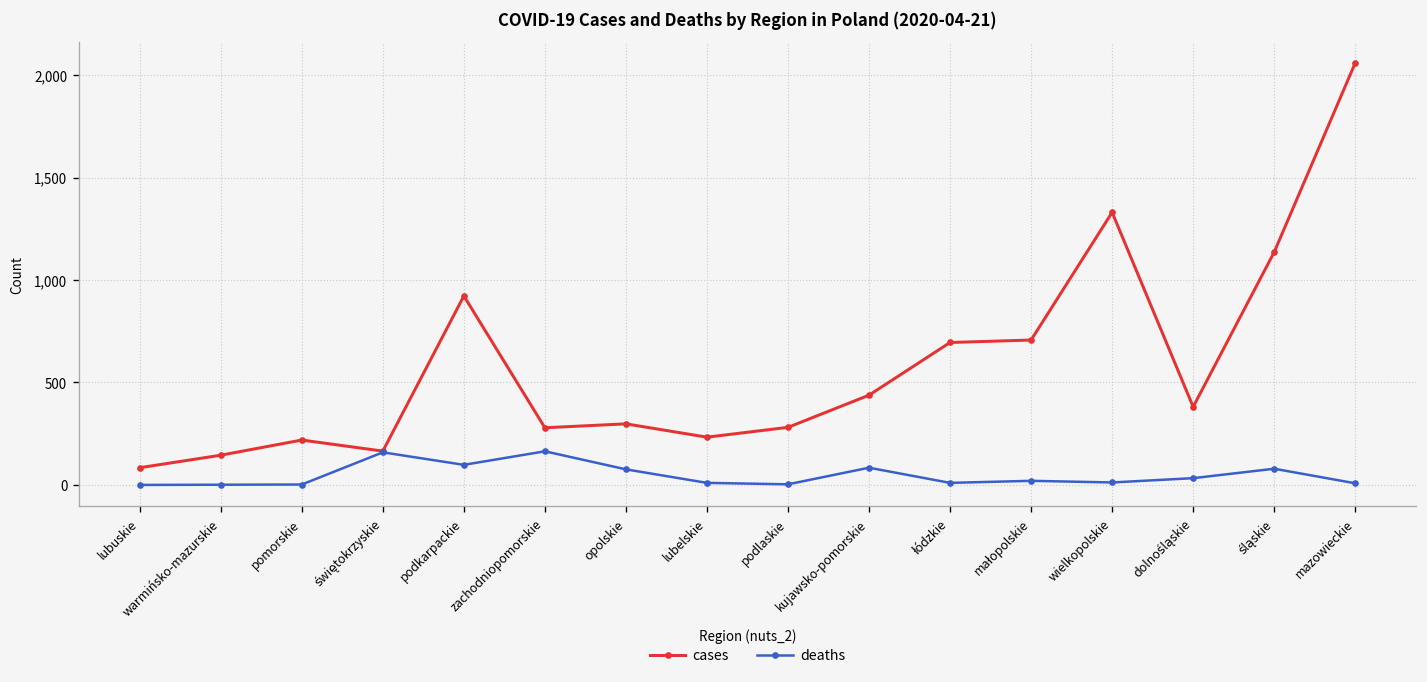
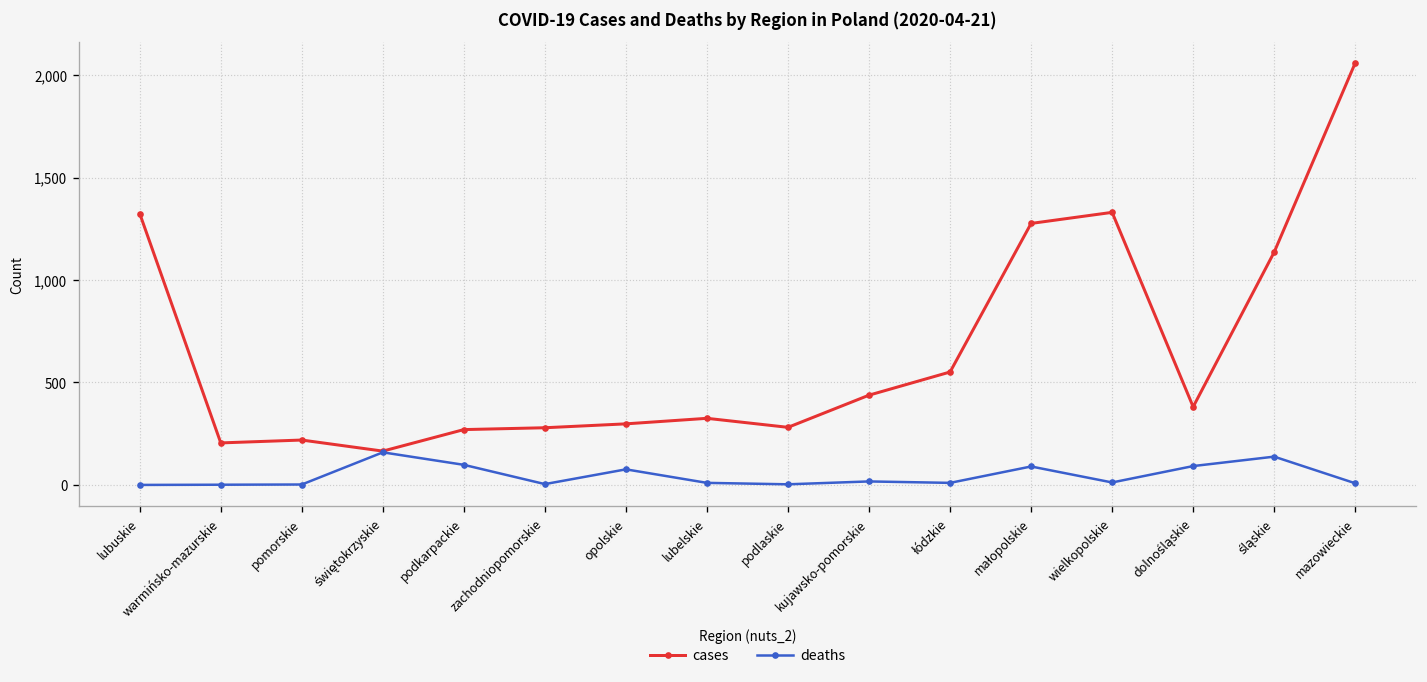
  {
    "cases": {
-     "lubuskie": "80",
-     "warmińsko-mazurskie": "150",
+     "lubuskie": "1,320",
+     "warmińsko-mazurskie": "210",
      "pomorskie": "220",
-     "podkarpackie": "920",
+     "podkarpackie": "270",
      "zachodniopomorskie": "280",
      "opolskie": "300",
-     "lubelskie": "230",
+     "lubelskie": "330",
      "podlaskie": "280",
      "kujawsko-pomorskie": "440",
-     "łódzkie": "700",
-     "małopolskie": "710",
+     "łódzkie": "550",
+     "małopolskie": "1,280",
      "wielkopolskie": "1,330",
      "dolnośląskie": "380",
      "śląskie": "1,140",
      "mazowieckie": "2,060"
    },
    "deaths": {
      "lubuskie": "0",
      "warmińsko-mazurskie": "0",
      "pomorskie": "0",
      "podkarpackie": "100",
-     "zachodniopomorskie": "160",
+     "zachodniopomorskie": "0",
      "opolskie": "80",
      "lubelskie": "10",
      "podlaskie": "0",
-     "kujawsko-pomorskie": "80",
+     "kujawsko-pomorskie": "20",
      "łódzkie": "10",
-     "małopolskie": "20",
+     "małopolskie": "90",
      "wielkopolskie": "10",
-     "dolnośląskie": "30",
-     "śląskie": "80",
+     "dolnośląskie": "90",
+     "śląskie": "140",
      "mazowieckie": "10"
    }
  }
